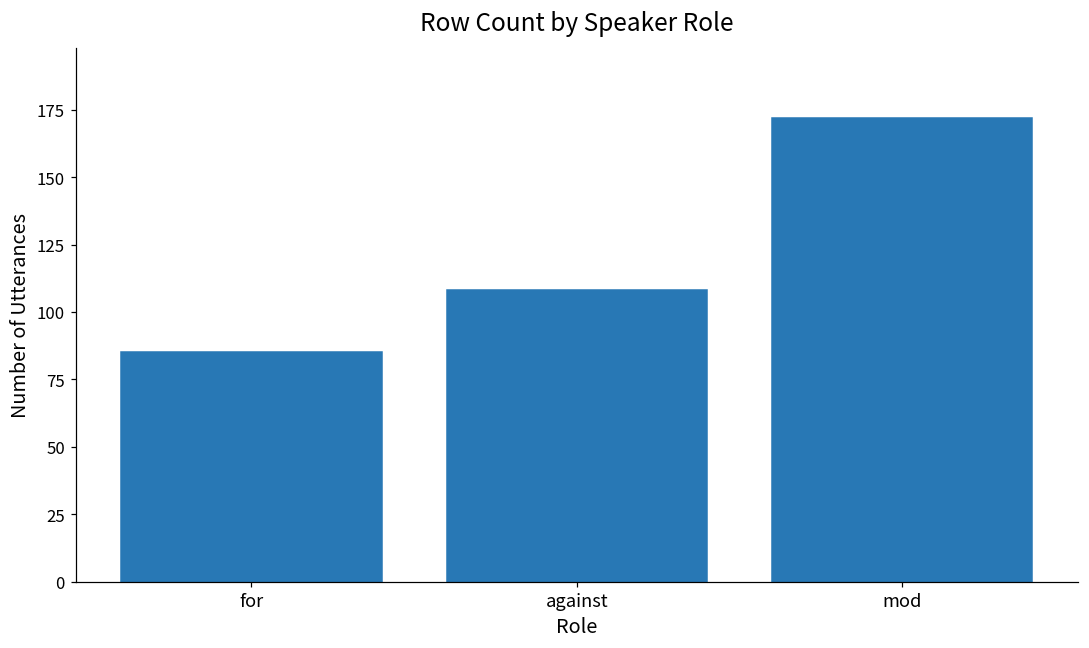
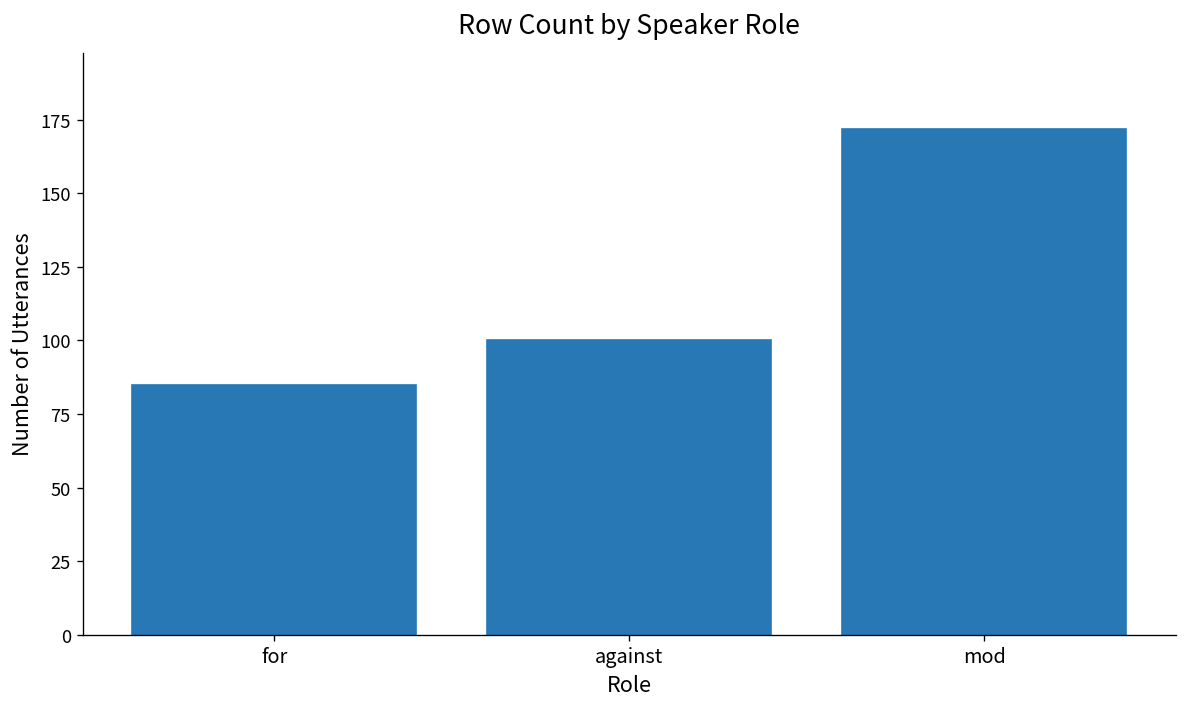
  {
    "for": 85,
-   "against": 108,
+   "against": 100,
    "mod": 172
  }
